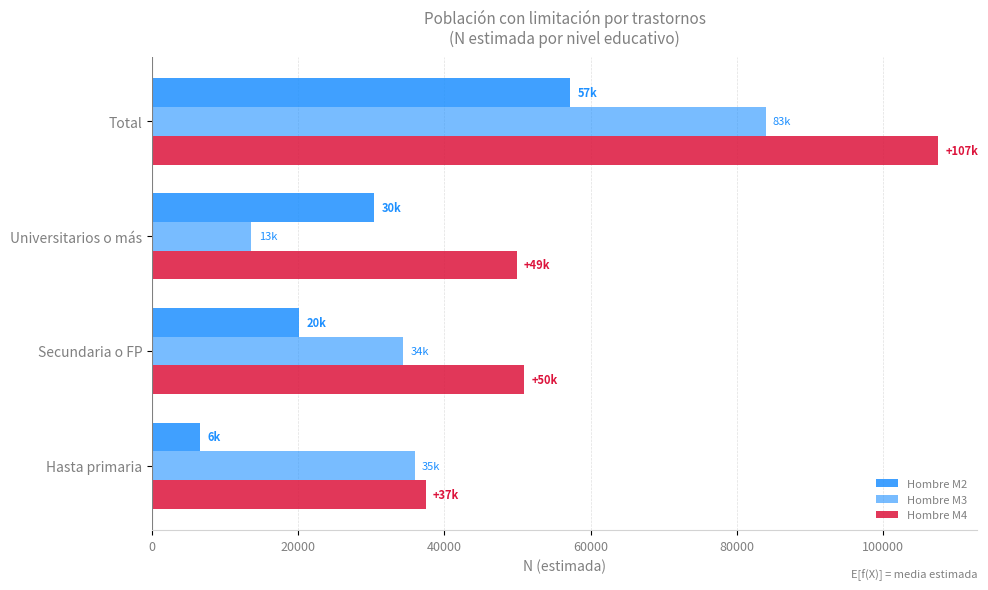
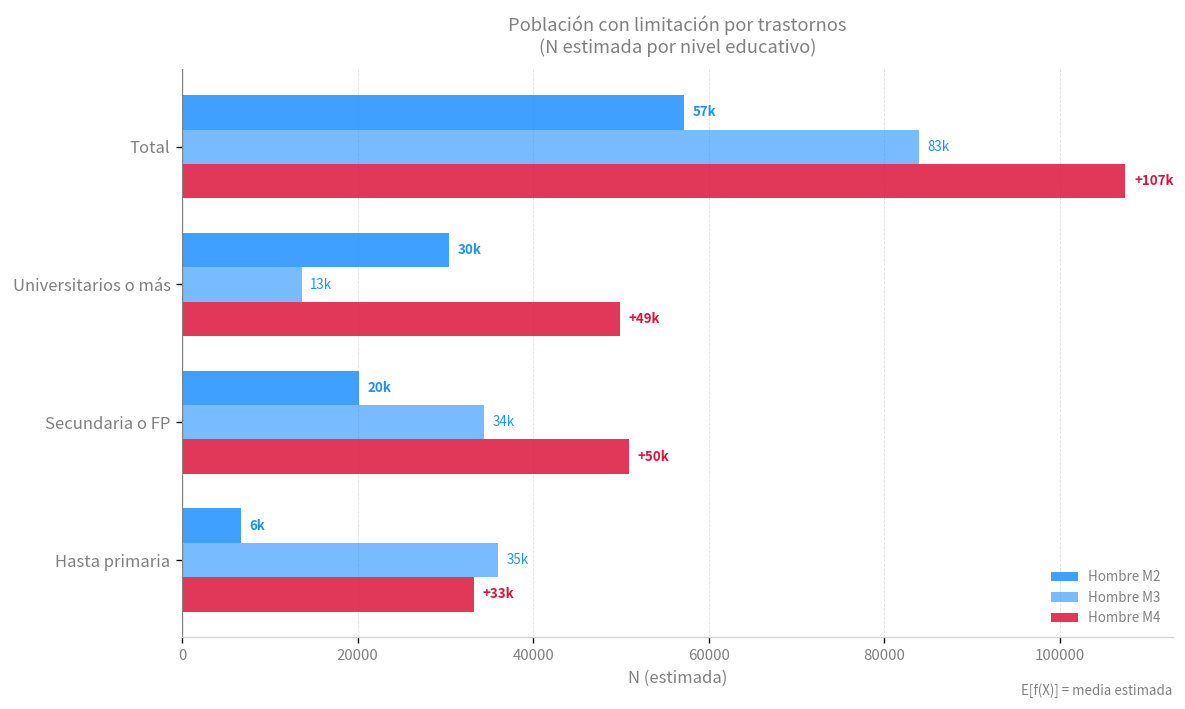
  {
    "Hombre M4": {
      "Total": "+107k",
-     "Hasta primaria": "+37k"
+     "Hasta primaria": "+33k"
    }
  }
